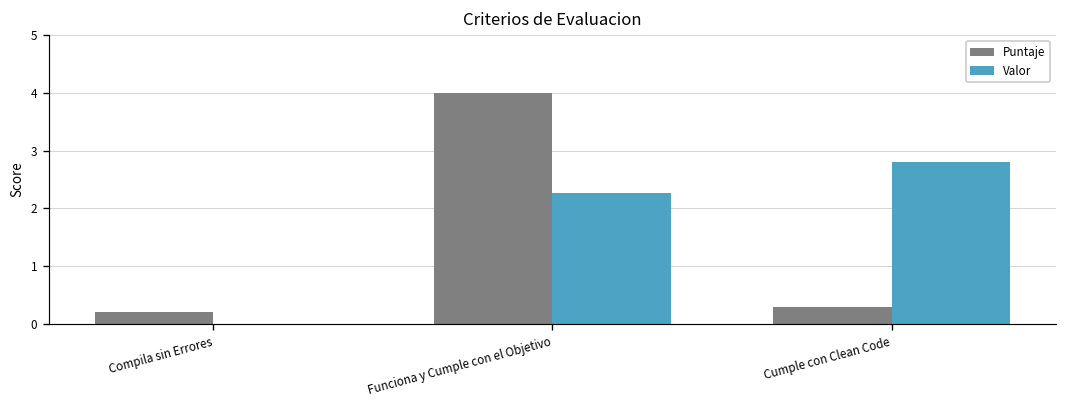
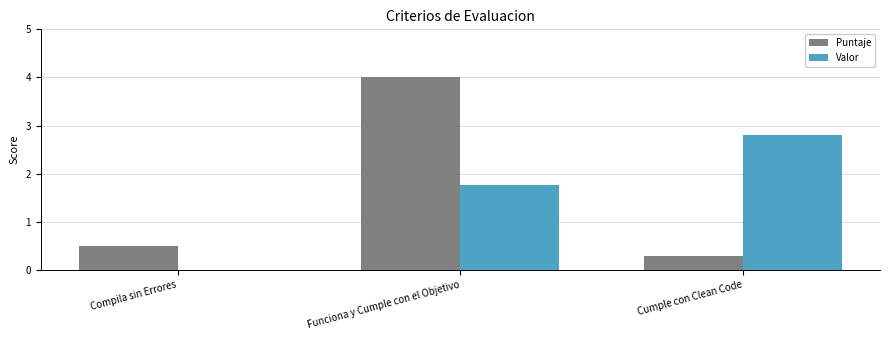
  {
    "Puntaje": {
-     "Compila sin Errores": 0.2,
+     "Compila sin Errores": 0.5,
      "Funciona y Cumple con el Objetivo": 4.0,
      "Cumple con Clean Code": 0.3
    },
    "Valor": {
      "Compila sin Errores": 0.0,
-     "Funciona y Cumple con el Objetivo": 2.3,
+     "Funciona y Cumple con el Objetivo": 1.8,
      "Cumple con Clean Code": 2.8
    }
  }
